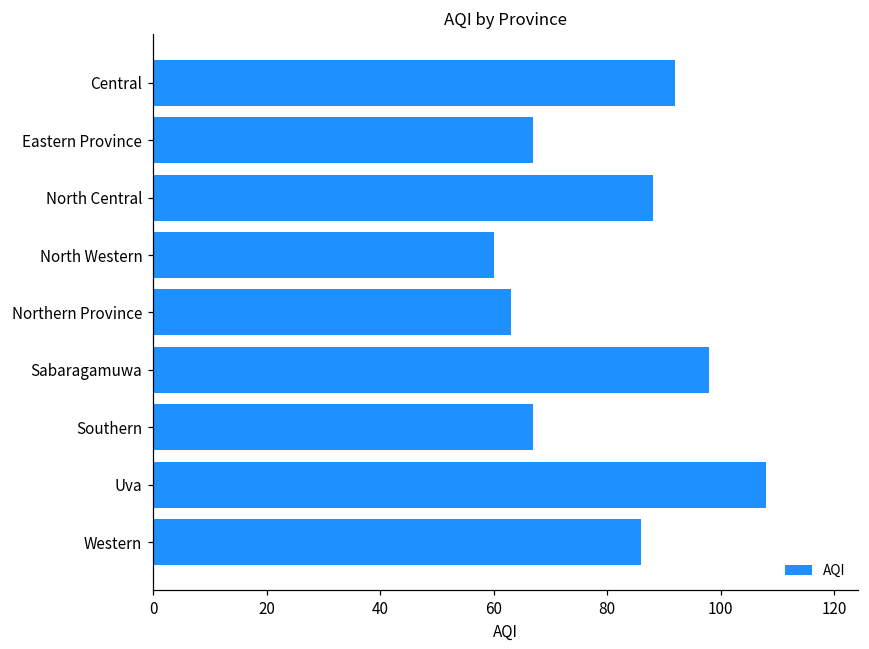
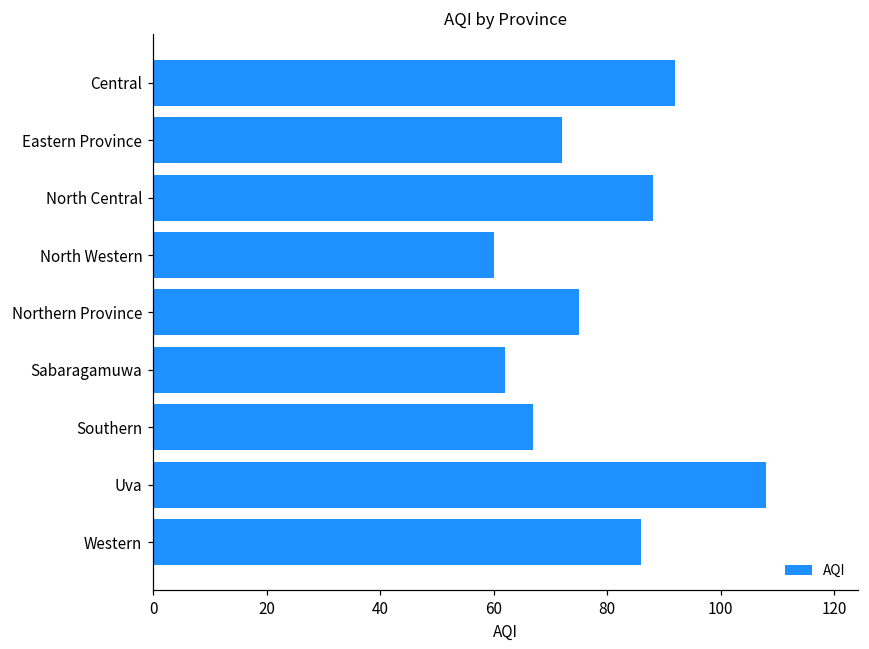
  {
    "Central": 92,
-   "Eastern Province": 67,
+   "Eastern Province": 72,
    "North Central": 88,
    "North Western": 60,
-   "Northern Province": 63,
-   "Sabaragamuwa": 98,
+   "Northern Province": 75,
+   "Sabaragamuwa": 62,
    "Southern": 67,
    "Uva": 108,
    "Western": 86
  }
